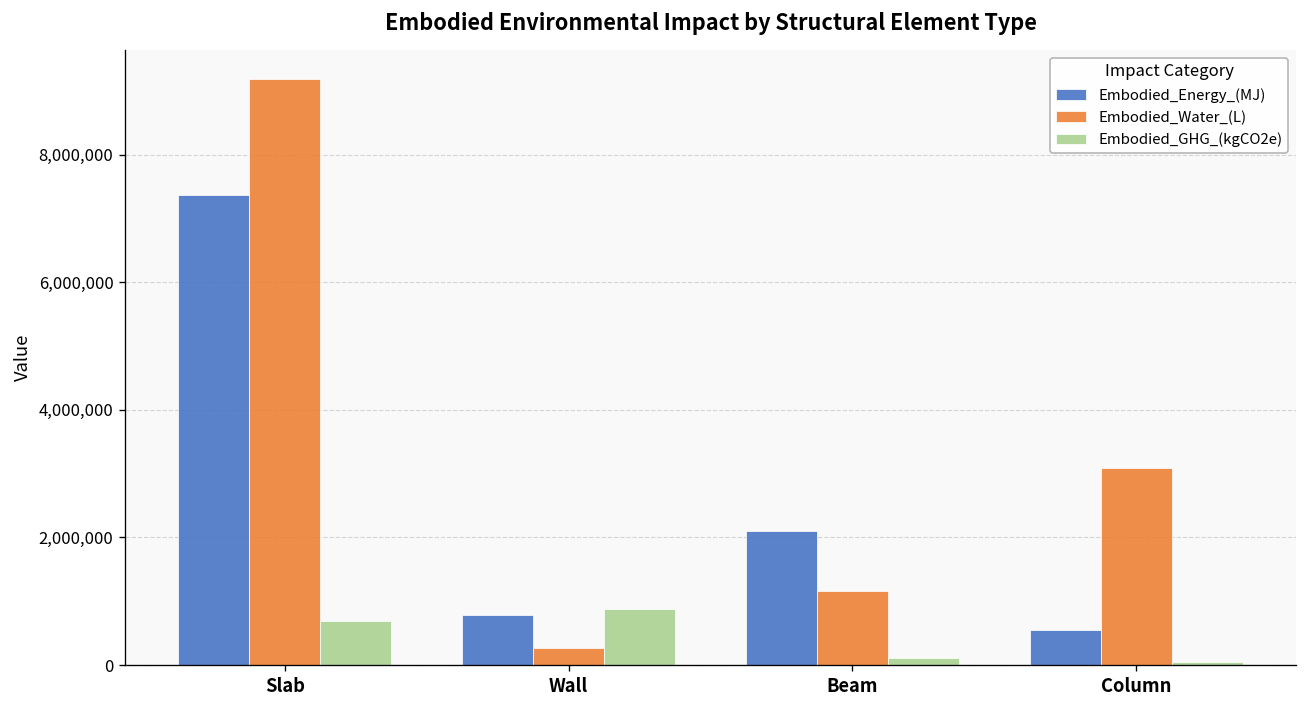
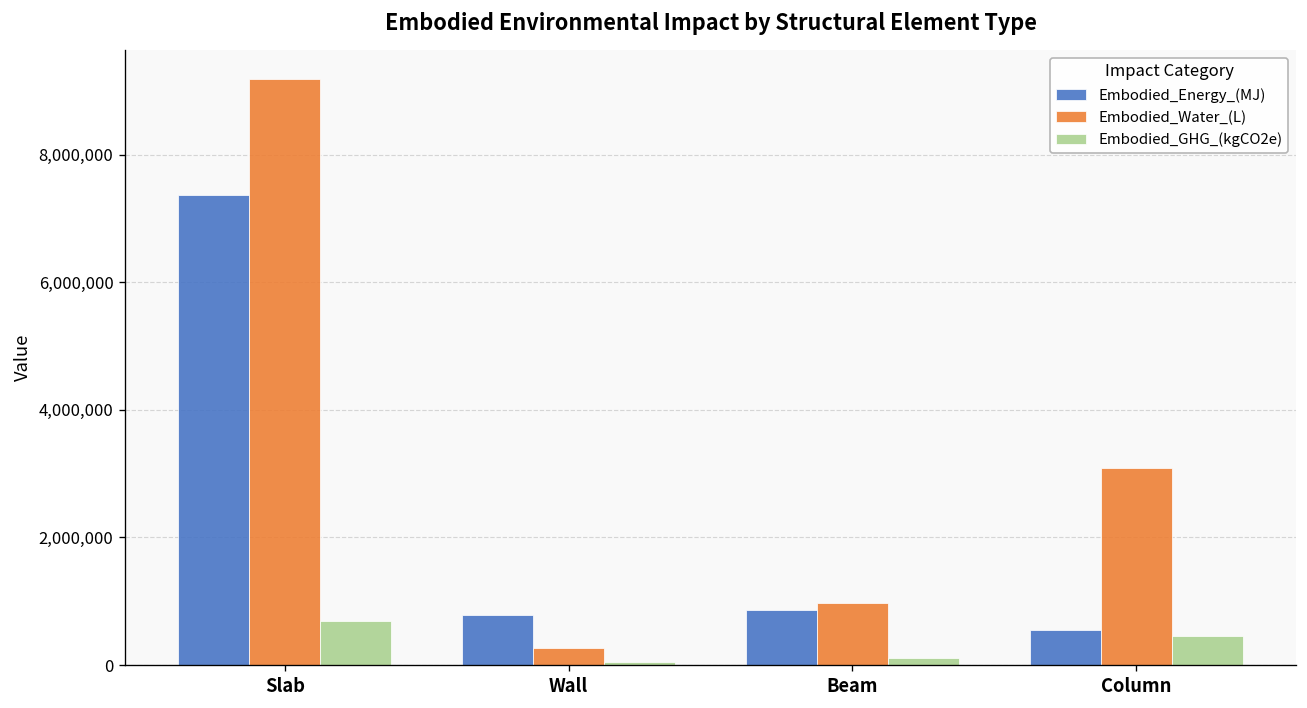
  {
    "Embodied_Energy_(MJ)": {
      "Slab": "7,400,000",
      "Wall": "800,000",
-     "Beam": "2,100,000",
+     "Beam": "900,000",
      "Column": "500,000"
    },
    "Embodied_Water_(L)": {
      "Slab": "9,200,000",
      "Wall": "300,000",
-     "Beam": "1,200,000",
+     "Beam": "1,000,000",
      "Column": "3,100,000"
    },
    "Embodied_GHG_(kgCO2e)": {
      "Slab": "700,000",
-     "Wall": "900,000",
+     "Wall": "0",
      "Beam": "100,000",
-     "Column": "100,000"
+     "Column": "500,000"
    }
  }
